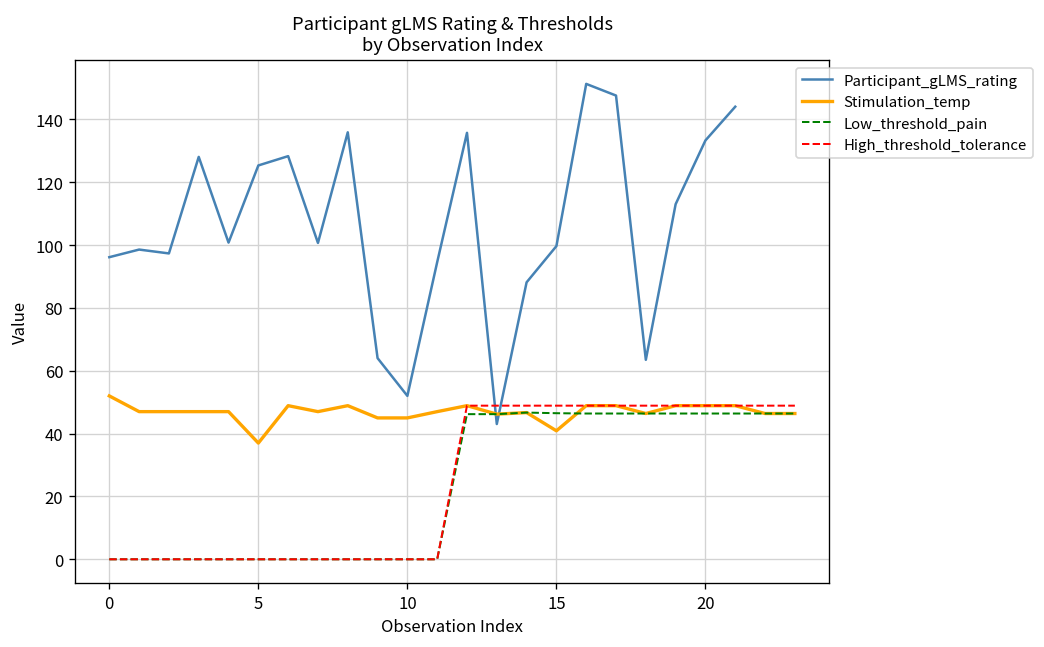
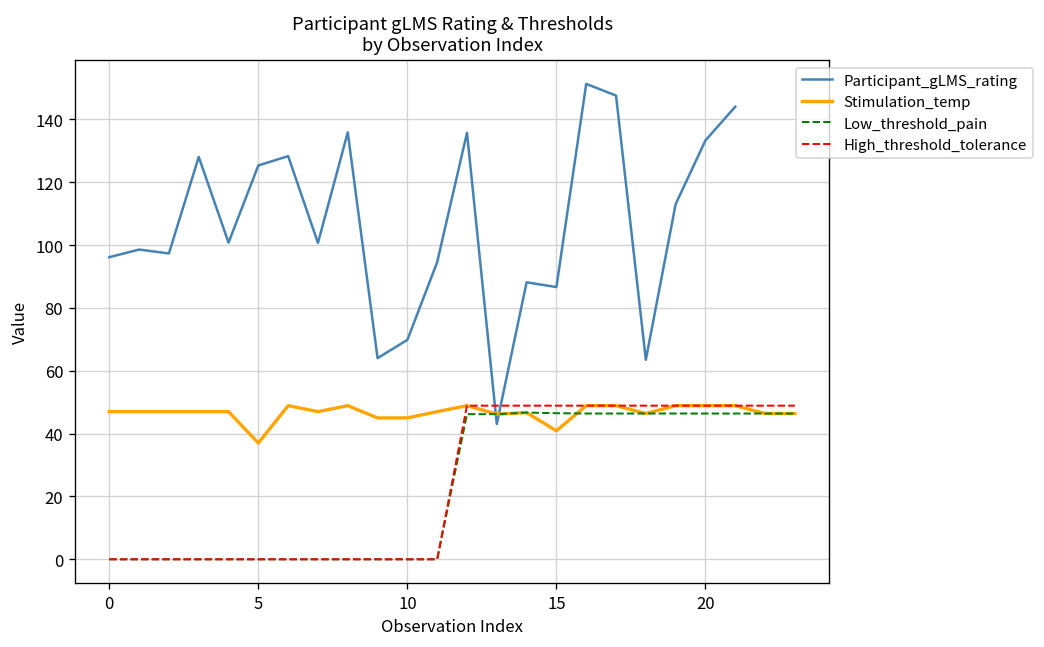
  {
    "Participant_gLMS_rating": {
      "0": 96,
      "5": 125,
-     "10": 52,
-     "15": 100,
+     "10": 70,
+     "15": 87,
      "20": 133
    },
    "Stimulation_temp": {
-     "0": 52,
+     "0": 47,
      "5": 37,
      "10": 45,
      "15": 41
    },
    "Low_threshold_pain": {
      "15": 47,
      "20": 46
    },
    "High_threshold_tolerance": {
      "15": 49
    }
  }
